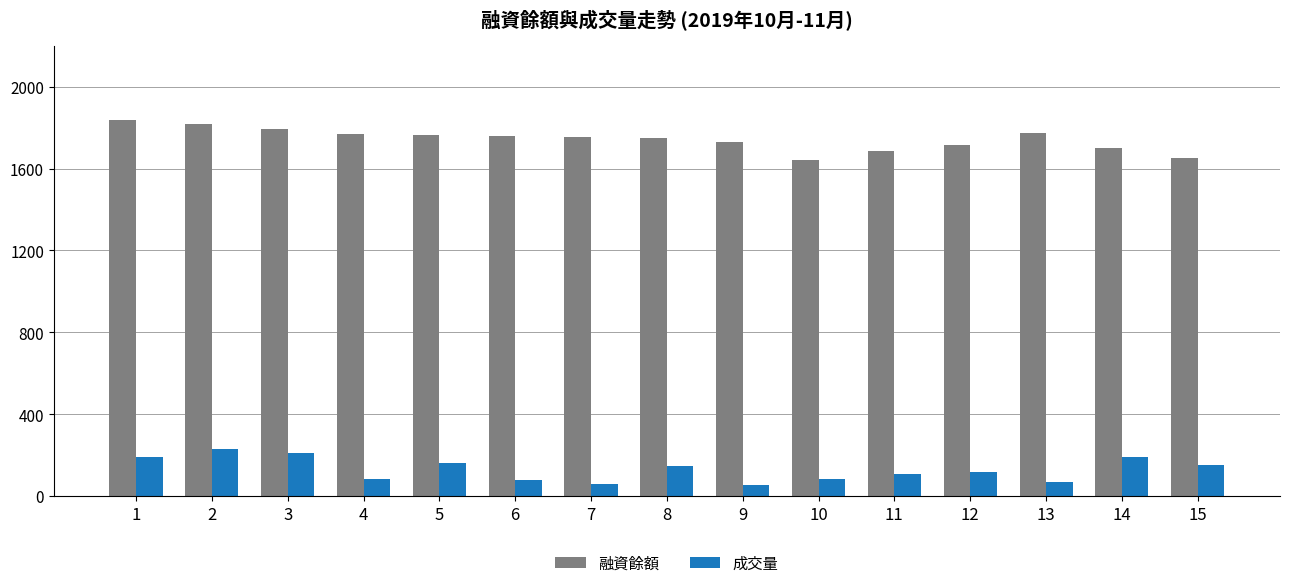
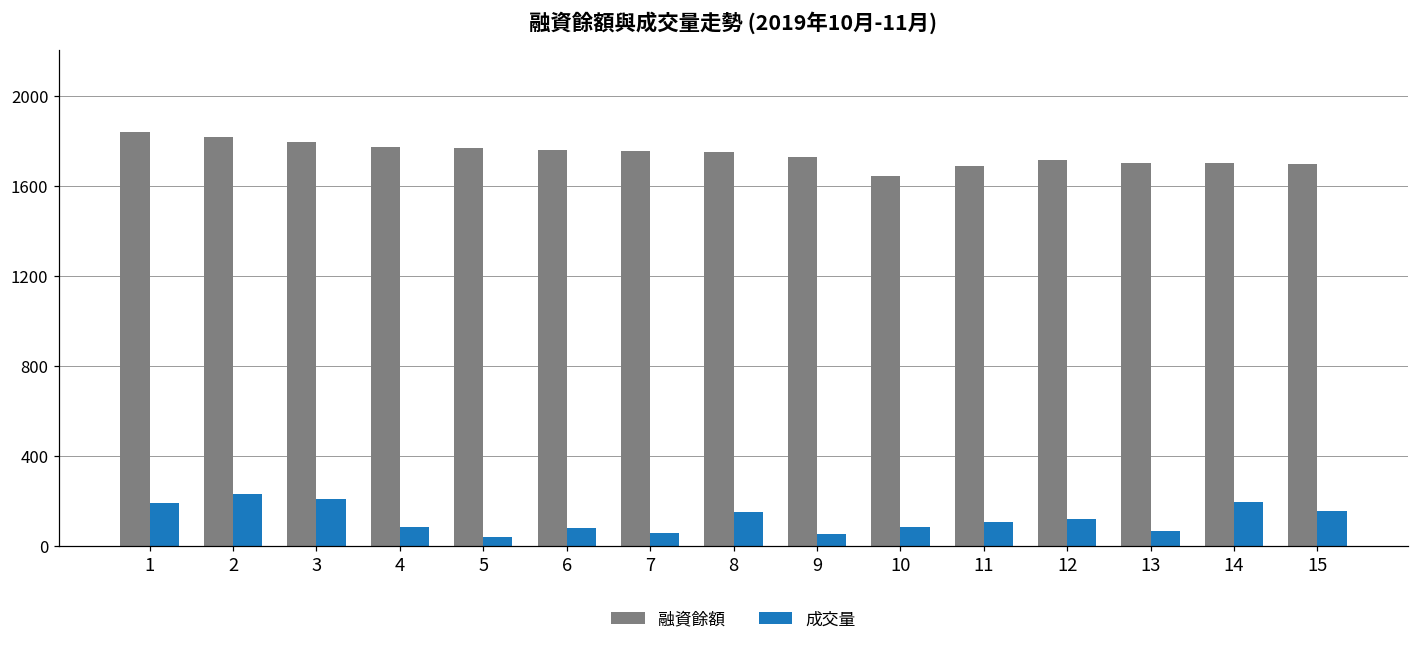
  {
    "融資餘額": {
      "1": 1840,
      "2": 1820,
      "3": 1790,
      "4": 1770,
      "5": 1770,
      "6": 1760,
      "7": 1760,
      "8": 1750,
      "9": 1730,
      "10": 1640,
      "11": 1690,
      "12": 1720,
-     "13": 1770,
+     "13": 1700,
      "14": 1700,
-     "15": 1650
+     "15": 1690
    },
    "成交量": {
      "1": 190,
      "2": 230,
      "3": 210,
      "4": 80,
-     "5": 160,
+     "5": 40,
      "6": 80,
      "7": 60,
      "8": 150,
      "9": 60,
      "10": 80,
      "11": 110,
      "12": 120,
      "13": 70,
      "14": 190,
      "15": 150
    }
  }
